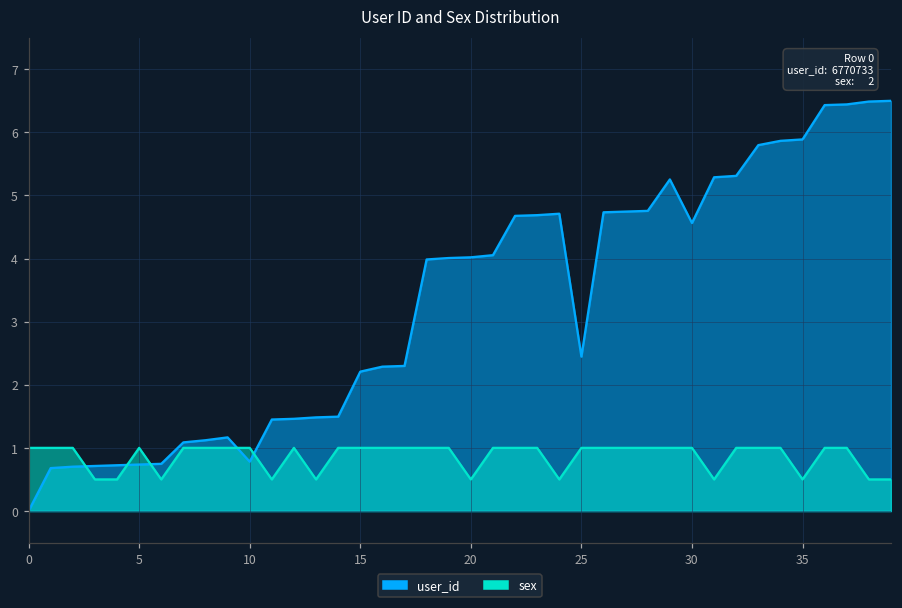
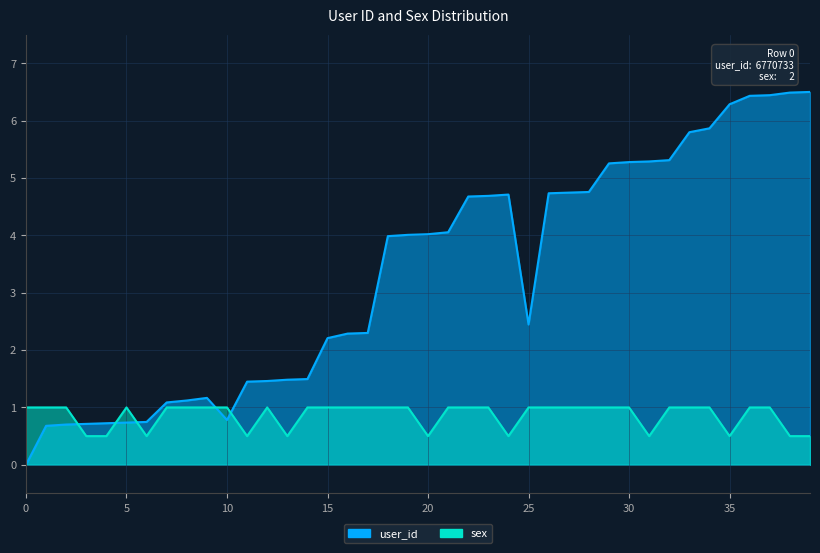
  {
    "user_id": {
      "0": 0.0,
      "5": 0.7,
      "10": 0.8,
      "15": 2.2,
      "20": 4.0,
      "25": 2.4,
-     "30": 4.6,
-     "35": 5.9
+     "30": 5.3,
+     "35": 6.3
    },
    "sex": {
      "0": 1.0,
      "5": 1.0,
      "10": 1.0,
      "15": 1.0,
      "20": 0.5,
      "25": 1.0,
      "30": 1.0,
      "35": 0.5
    }
  }
